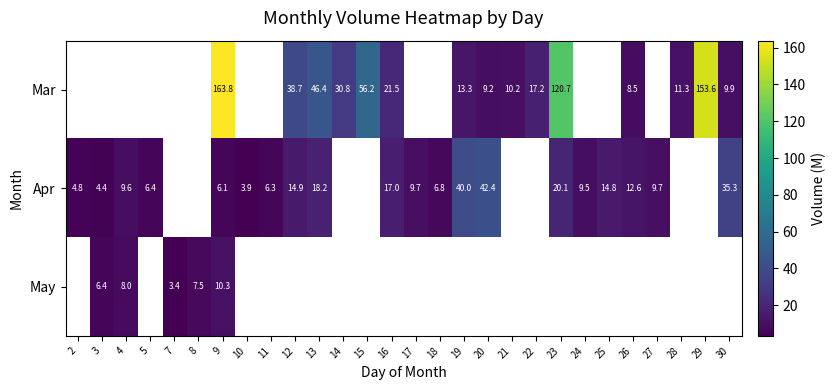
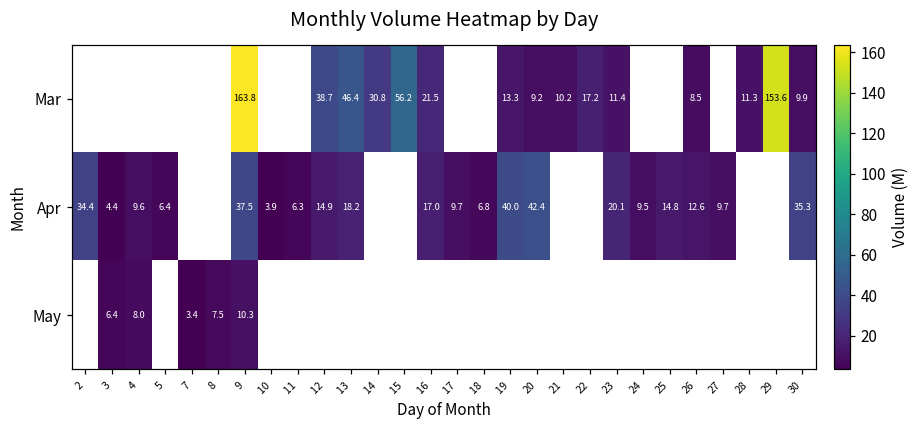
  {
    "Mar": {
      "9": 163.8,
      "12": 38.7,
      "13": 46.4,
      "14": 30.8,
      "15": 56.2,
      "16": 21.5,
      "19": 13.3,
      "20": 9.2,
      "21": 10.2,
      "22": 17.2,
-     "23": 120.7,
+     "23": 11.4,
      "26": 8.5,
      "28": 11.3,
      "29": 153.6,
      "30": 9.9
    },
    "Apr": {
-     "2": 4.8,
+     "2": 34.4,
      "3": 4.4,
      "4": 9.6,
      "5": 6.4,
-     "9": 6.1,
+     "9": 37.5,
      "10": 3.9,
      "11": 6.3,
      "12": 14.9,
      "13": 18.2,
      "16": 17.0,
      "17": 9.7,
      "18": 6.8,
      "19": 40.0,
      "20": 42.4,
      "23": 20.1,
      "24": 9.5,
      "25": 14.8,
      "26": 12.6,
      "27": 9.7,
      "30": 35.3
    },
    "May": {
      "3": 6.4,
      "4": 8.0,
      "7": 3.4,
      "8": 7.5,
      "9": 10.3
    }
  }
